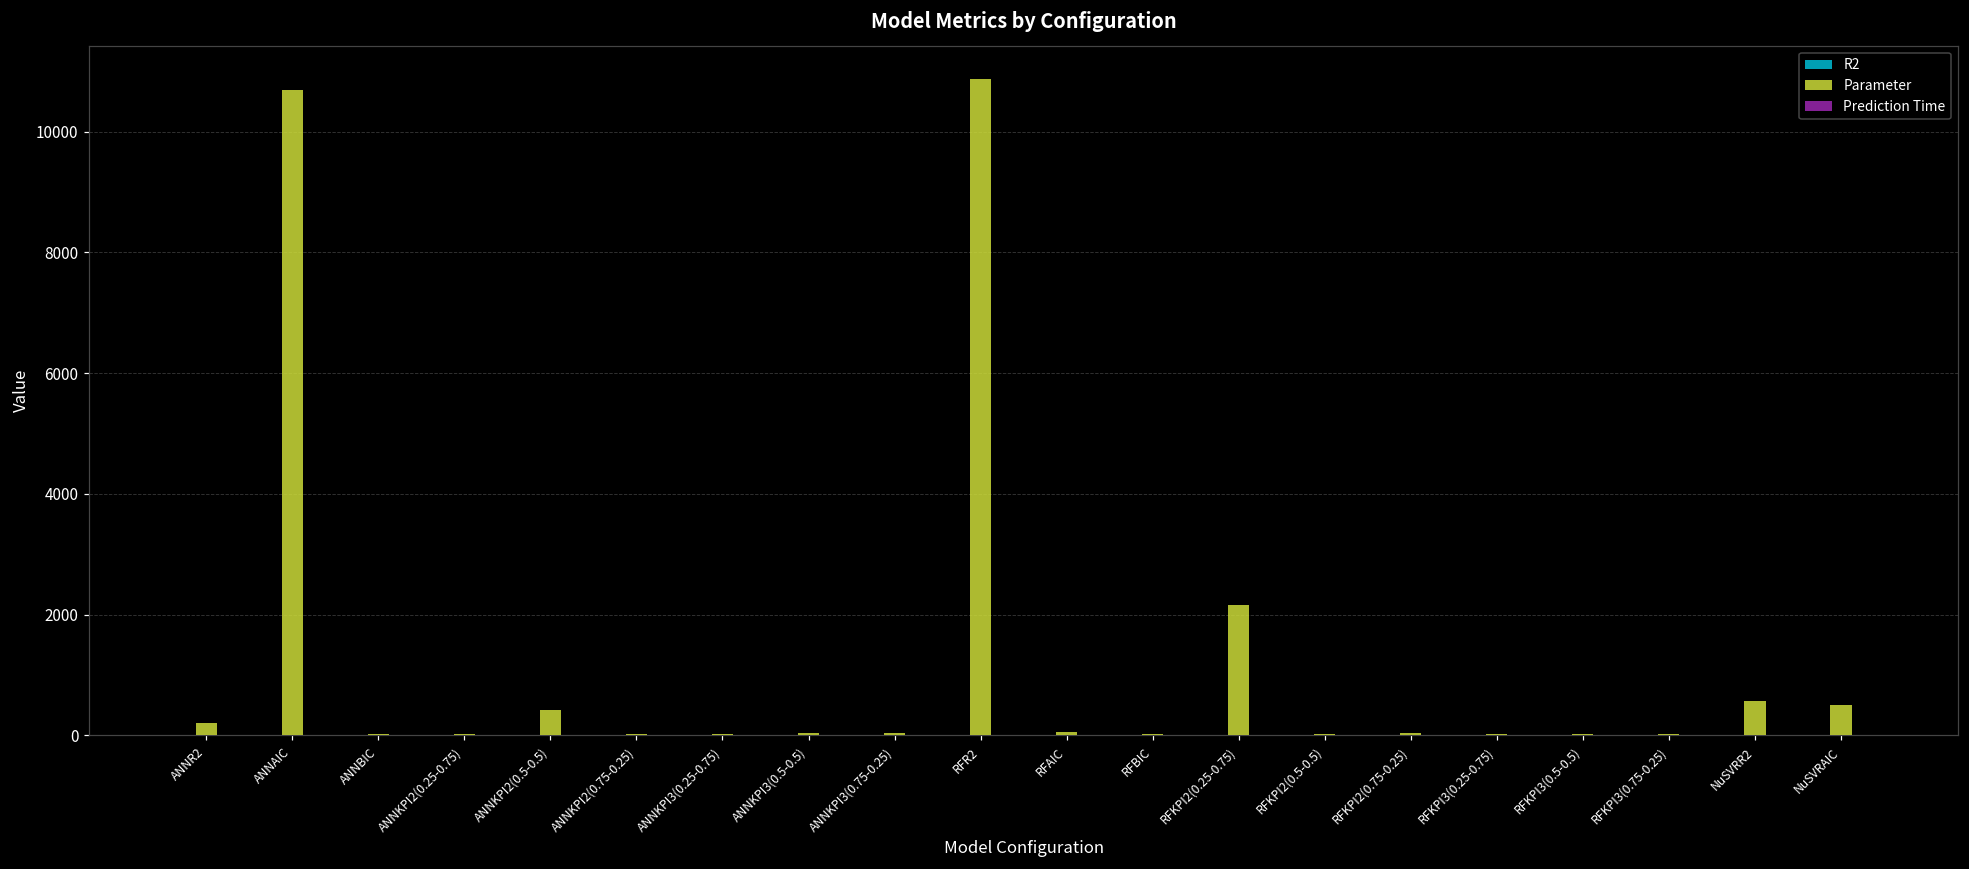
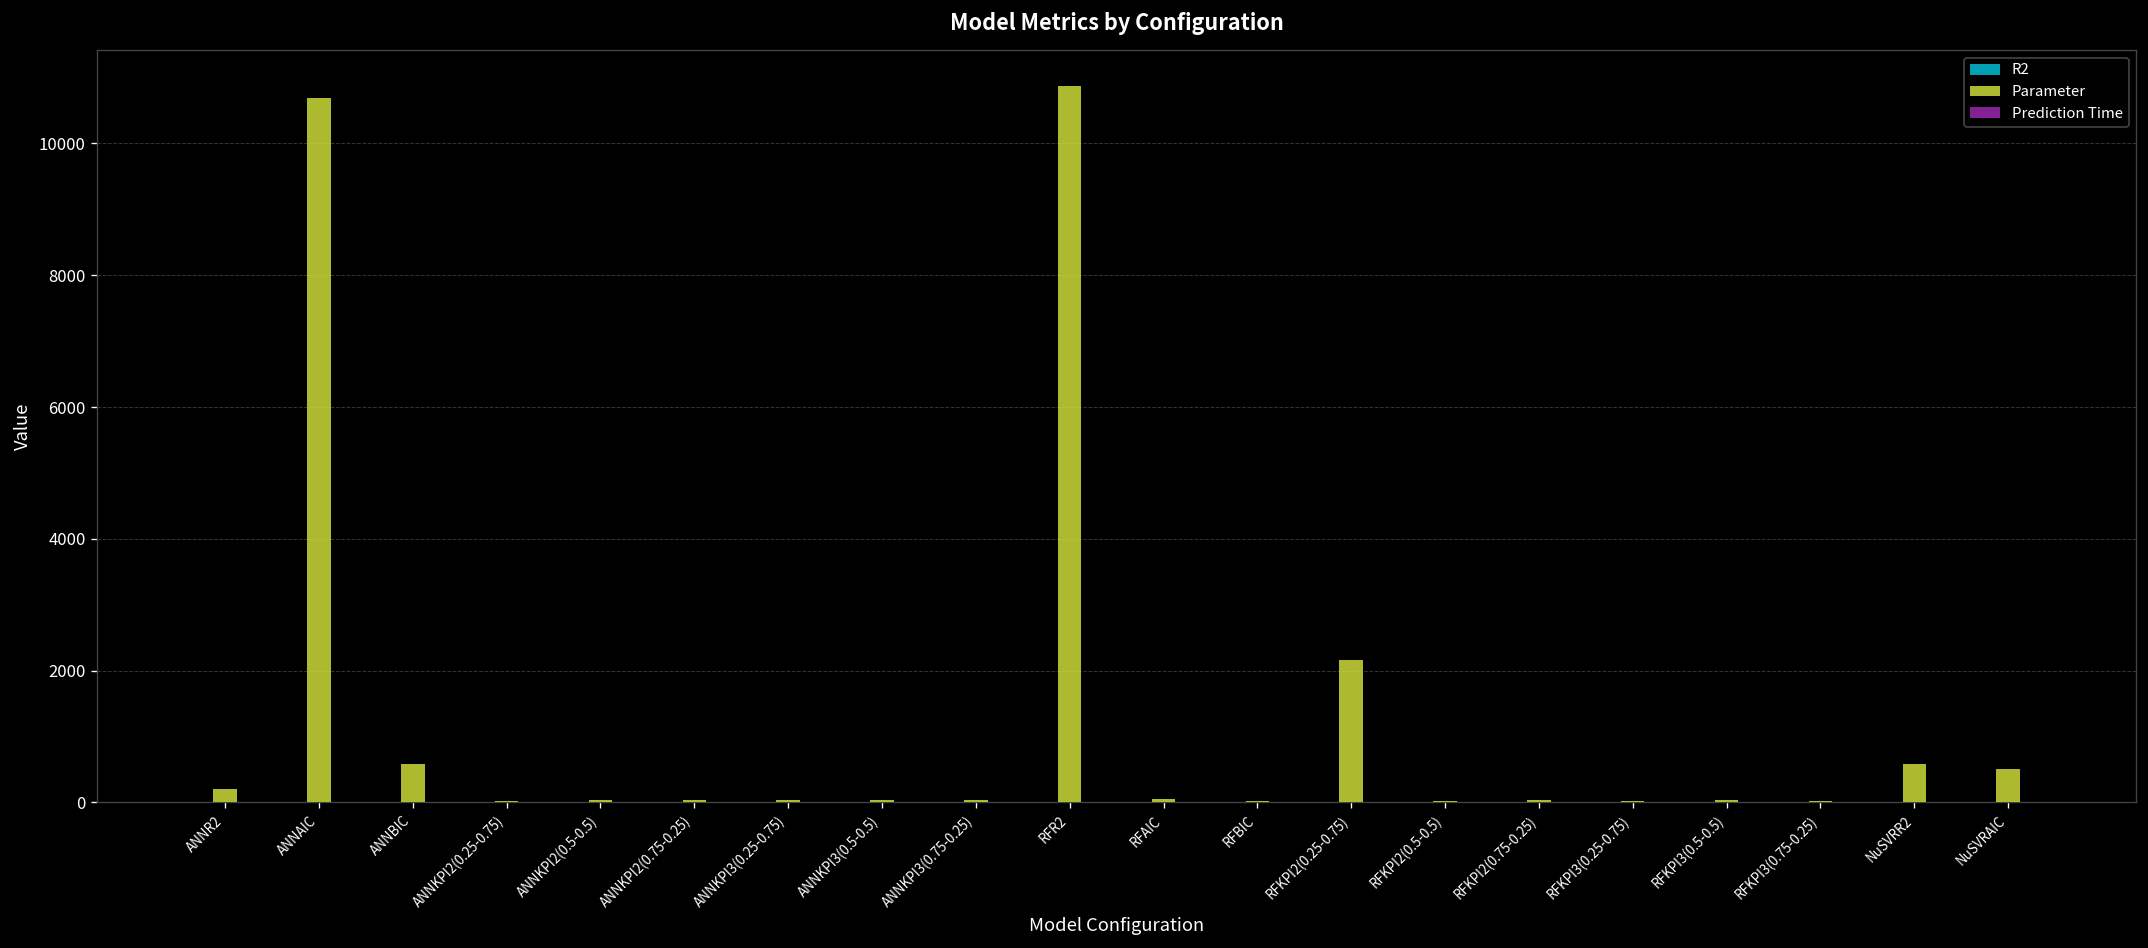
  {
    "Parameter": {
      "ANNR2": 200,
      "ANNAIC": 10700,
-     "ANNBIC": 0,
-     "ANNKPI2(0.5-0.5)": 400,
+     "ANNBIC": 600,
+     "ANNKPI2(0.5-0.5)": 0,
      "RFR2": 10900,
      "RFAIC": 100,
      "RFKPI2(0.25-0.75)": 2200,
      "NuSVRR2": 600,
      "NuSVRAIC": 500
    }
  }
